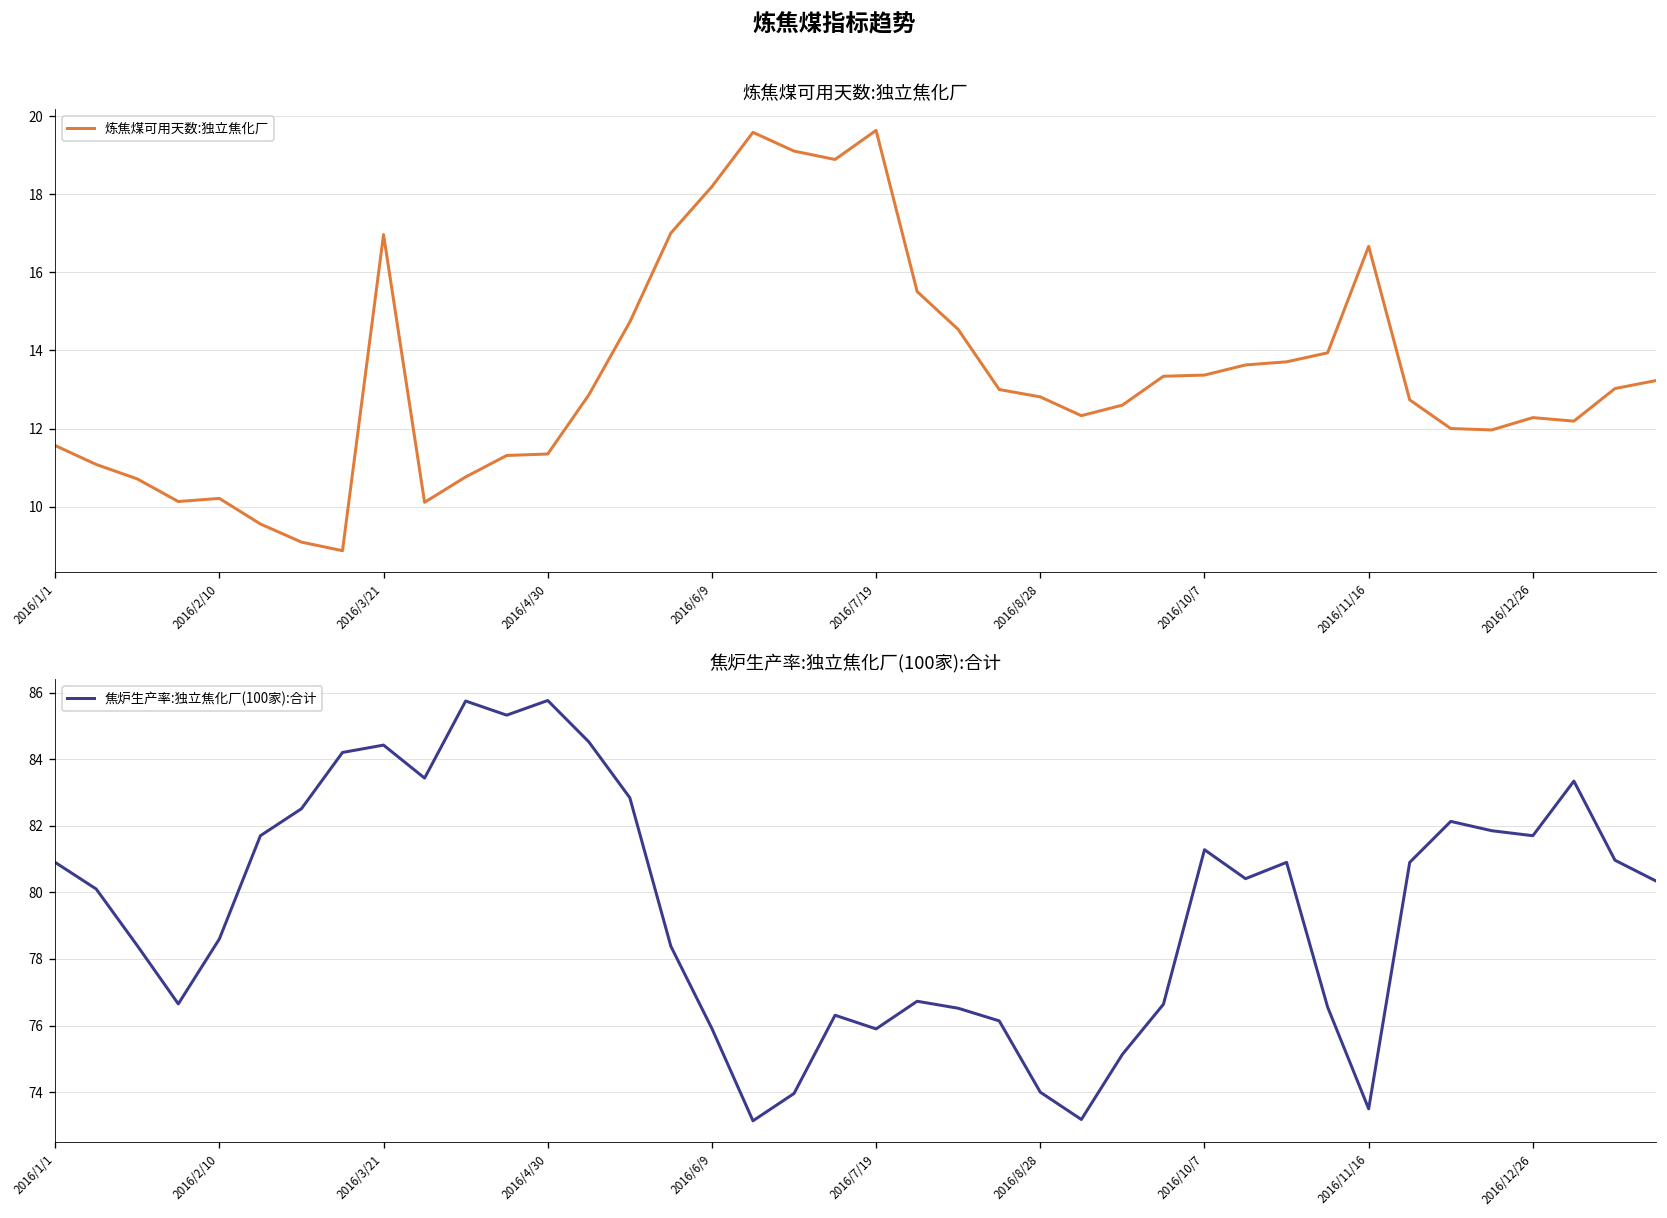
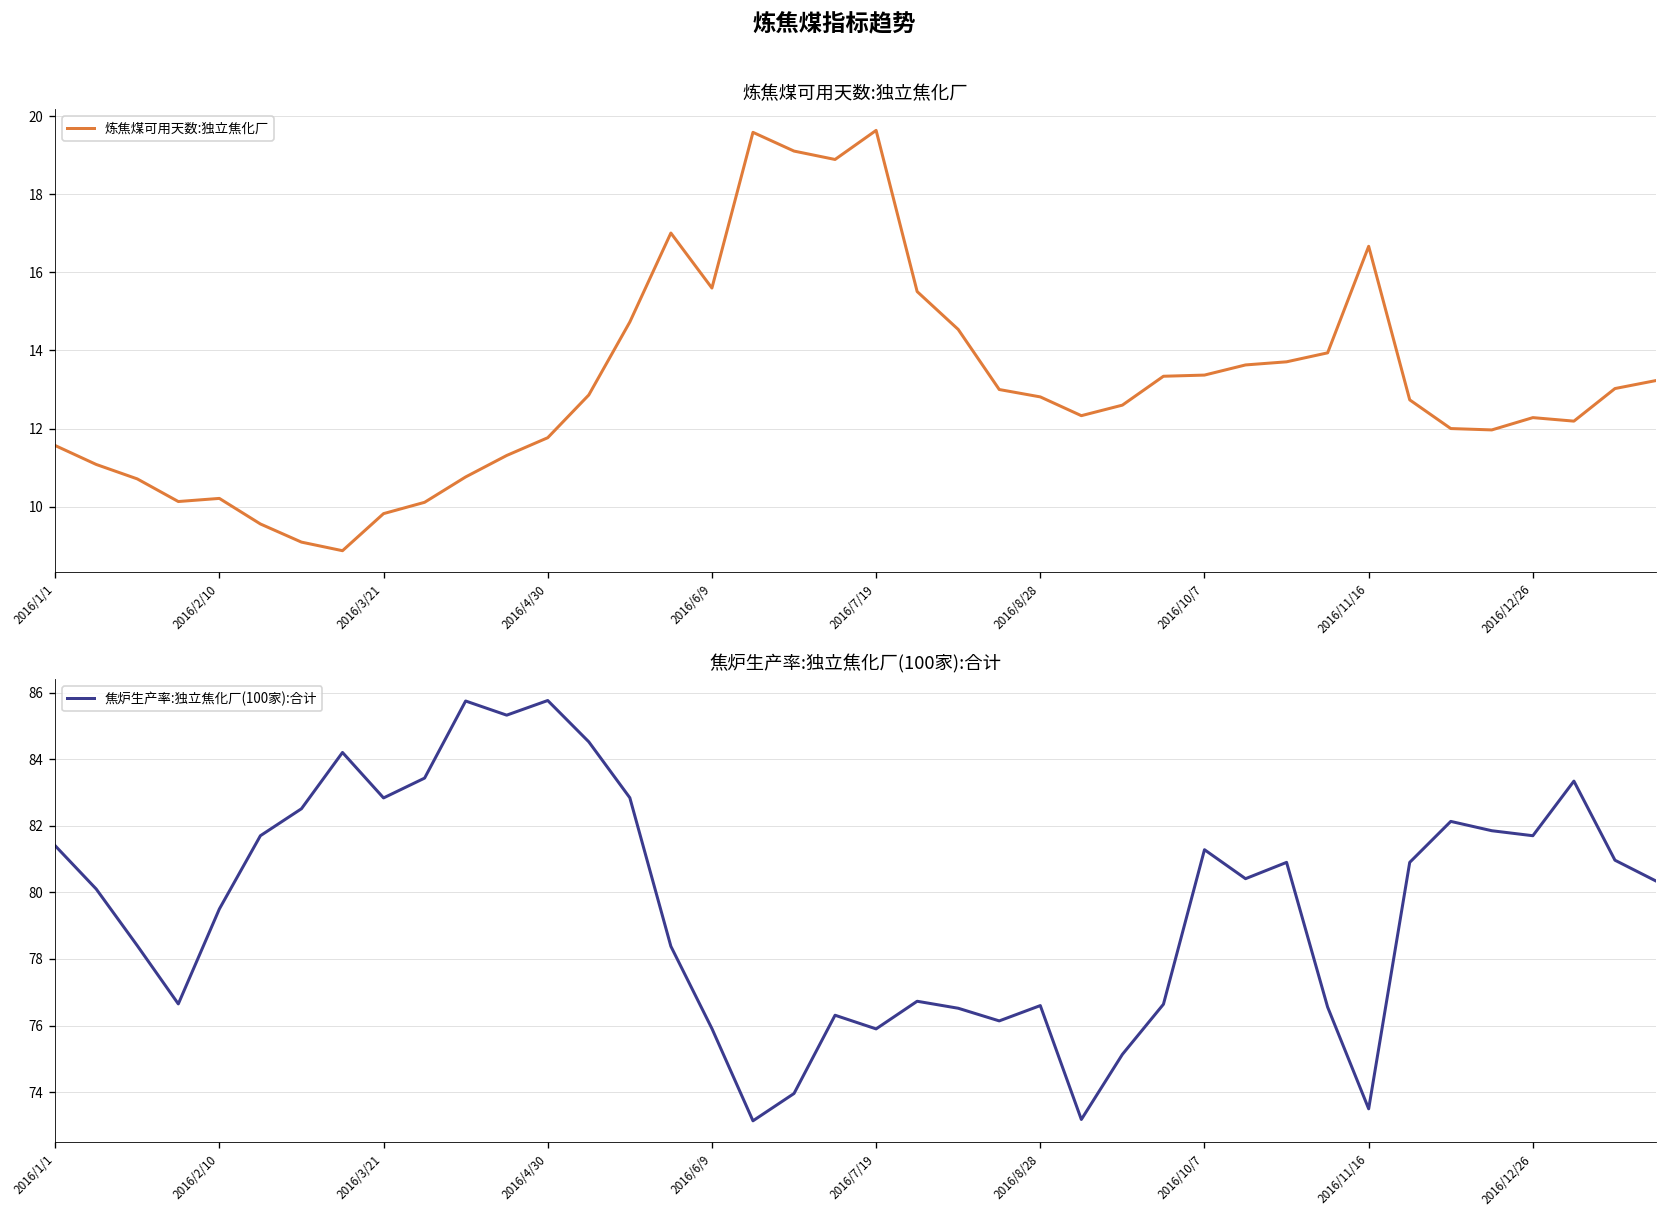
  {
    "炼焦煤可用天数:独立焦化厂": {
      "2016/1/1": 11.6,
      "2016/2/10": 10.2,
-     "2016/3/21": 17.0,
-     "2016/4/30": 11.3,
-     "2016/6/9": 18.2,
+     "2016/3/21": 9.8,
+     "2016/4/30": 11.8,
+     "2016/6/9": 15.6,
      "2016/7/19": 19.6,
      "2016/8/28": 12.8,
      "2016/10/7": 13.4,
      "2016/11/16": 16.7,
      "2016/12/26": 12.3
    },
    "焦炉生产率:独立焦化厂(100家):合计": {
-     "2016/1/1": 80.9,
-     "2016/2/10": 78.6,
-     "2016/3/21": 84.4,
+     "2016/1/1": 81.4,
+     "2016/2/10": 79.5,
+     "2016/3/21": 82.8,
      "2016/4/30": 85.8,
      "2016/6/9": 75.9,
      "2016/7/19": 75.9,
-     "2016/8/28": 74.0,
+     "2016/8/28": 76.6,
      "2016/10/7": 81.3,
      "2016/11/16": 73.5,
      "2016/12/26": 81.7
    }
  }
